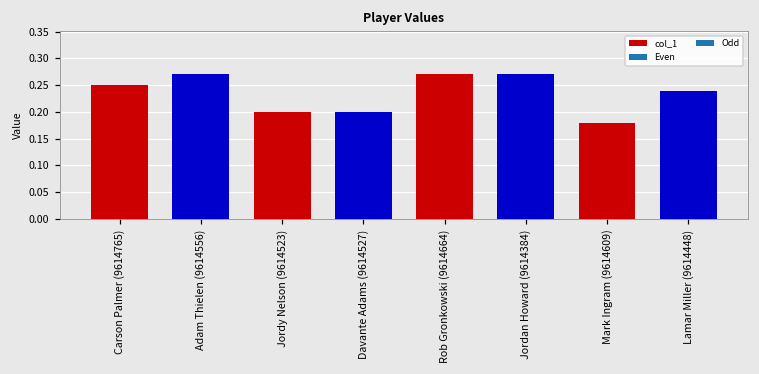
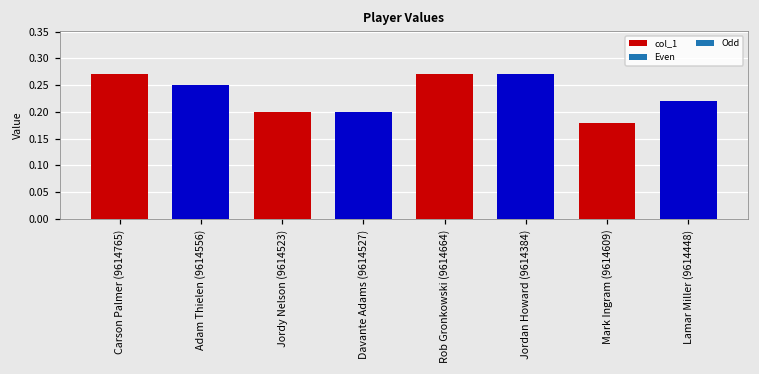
  {
-   "Carson Palmer (9614765)": 0.25,
-   "Adam Thielen (9614556)": 0.27,
+   "Carson Palmer (9614765)": 0.27,
+   "Adam Thielen (9614556)": 0.25,
    "Jordy Nelson (9614523)": 0.20,
    "Davante Adams (9614527)": 0.20,
    "Rob Gronkowski (9614664)": 0.27,
    "Jordan Howard (9614384)": 0.27,
    "Mark Ingram (9614609)": 0.18,
-   "Lamar Miller (9614448)": 0.24
+   "Lamar Miller (9614448)": 0.22
  }
